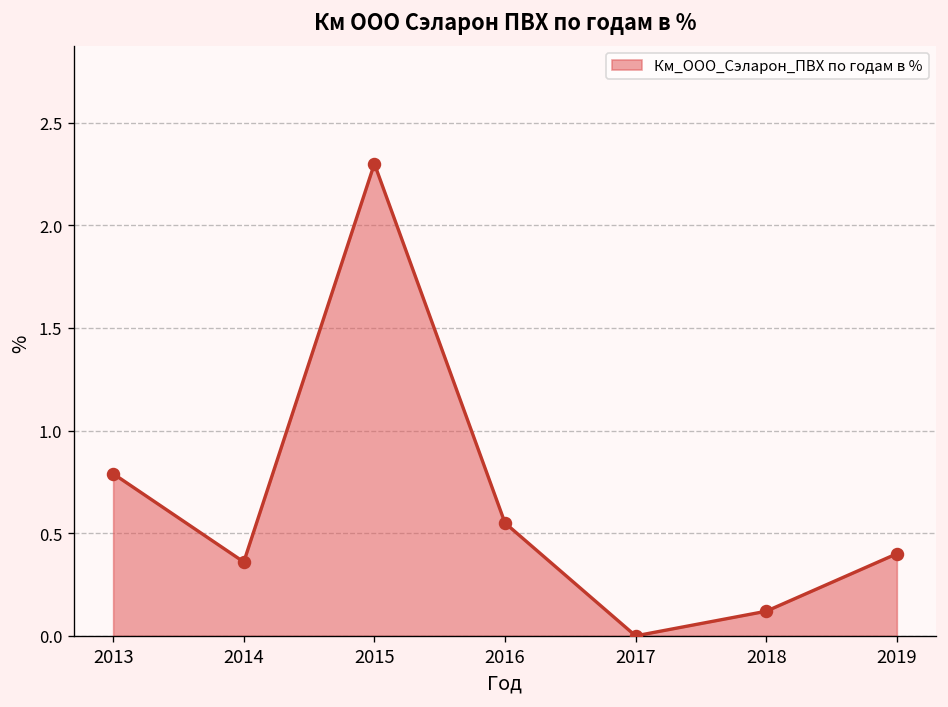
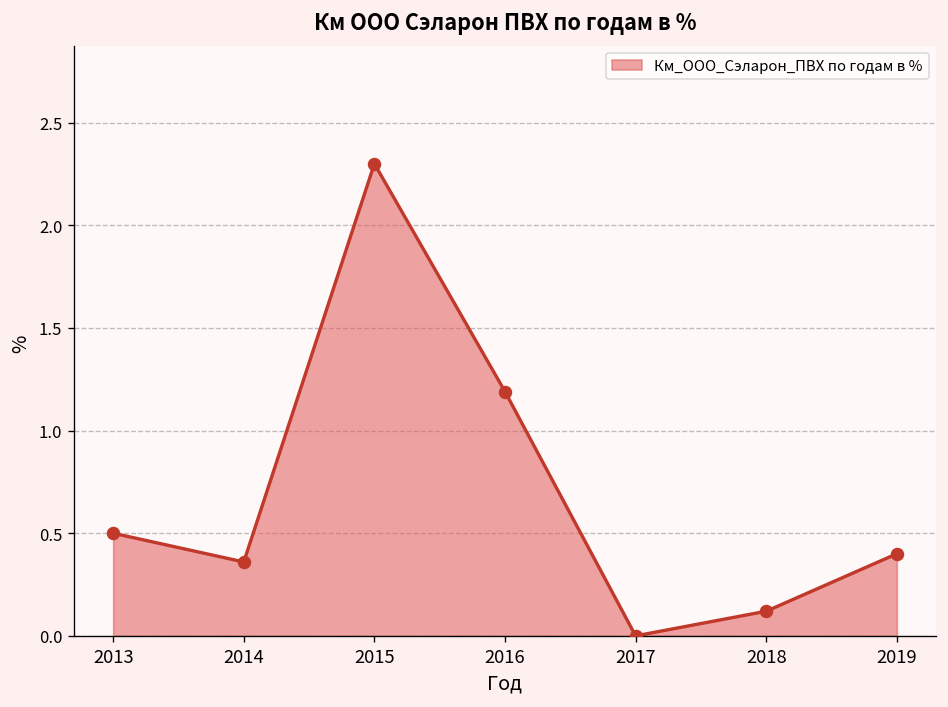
  {
-   "2013": 0.79,
+   "2013": 0.50,
    "2014": 0.36,
    "2015": 2.30,
-   "2016": 0.55,
+   "2016": 1.19,
    "2017": 0.00,
    "2018": 0.12,
    "2019": 0.40
  }
